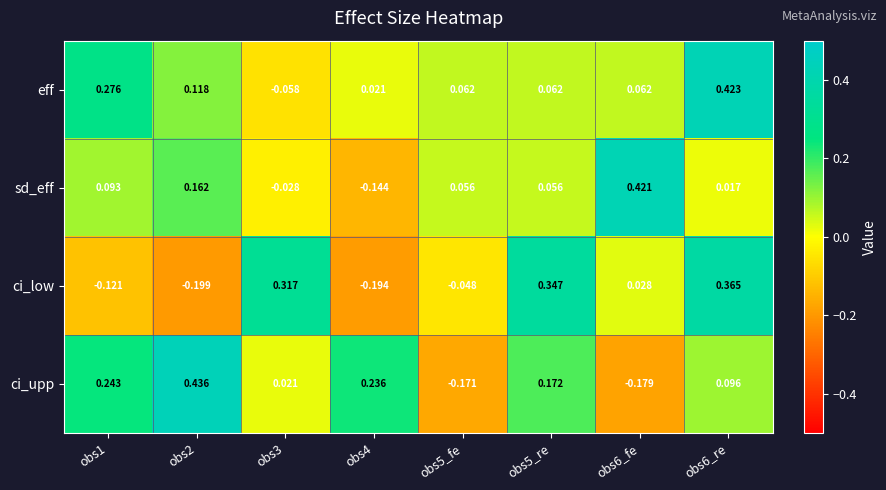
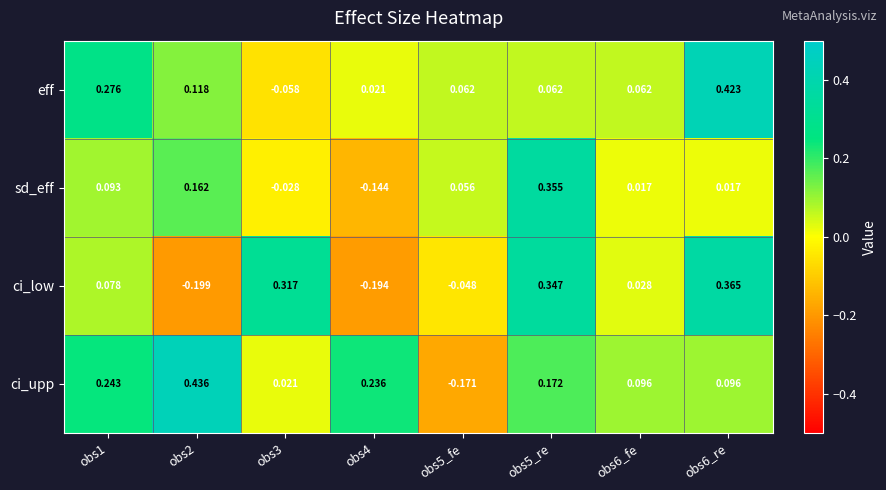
  {
    "eff": {
      "obs1": 0.276,
      "obs2": 0.118,
      "obs3": -0.058,
      "obs4": 0.021,
      "obs5_fe": 0.062,
      "obs5_re": 0.062,
      "obs6_fe": 0.062,
      "obs6_re": 0.423
    },
    "sd_eff": {
      "obs1": 0.093,
      "obs2": 0.162,
      "obs3": -0.028,
      "obs4": -0.144,
      "obs5_fe": 0.056,
-     "obs5_re": 0.056,
-     "obs6_fe": 0.421,
+     "obs5_re": 0.355,
+     "obs6_fe": 0.017,
      "obs6_re": 0.017
    },
    "ci_low": {
-     "obs1": -0.121,
+     "obs1": 0.078,
      "obs2": -0.199,
      "obs3": 0.317,
      "obs4": -0.194,
      "obs5_fe": -0.048,
      "obs5_re": 0.347,
      "obs6_fe": 0.028,
      "obs6_re": 0.365
    },
    "ci_upp": {
      "obs1": 0.243,
      "obs2": 0.436,
      "obs3": 0.021,
      "obs4": 0.236,
      "obs5_fe": -0.171,
      "obs5_re": 0.172,
-     "obs6_fe": -0.179,
+     "obs6_fe": 0.096,
      "obs6_re": 0.096
    }
  }
